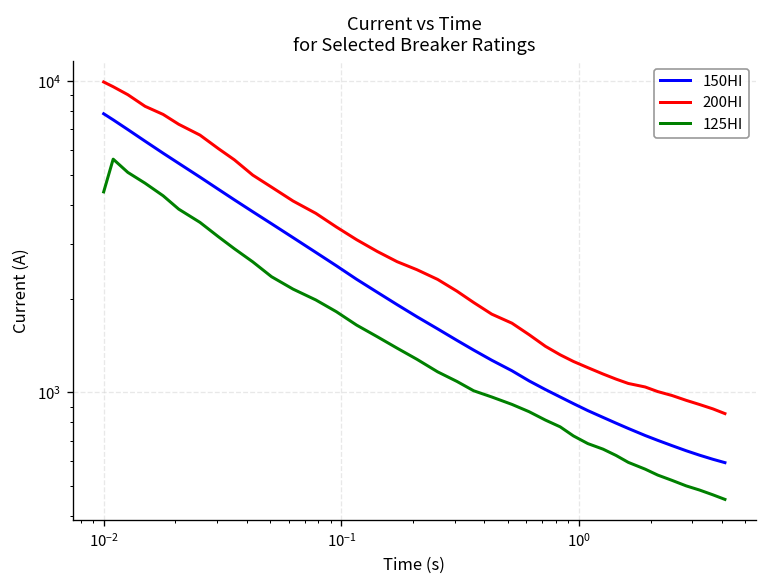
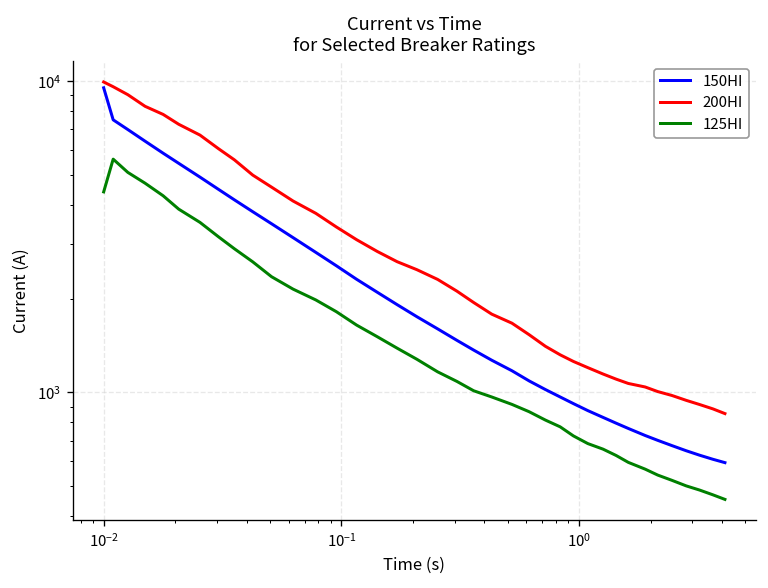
  {
    "150HI": {
-     "10^-2": 7900
+     "10^-2": 9500
    },
    "200HI": {
      "10^-2": 9900
    },
    "125HI": {
      "10^-2": 4400
    }
  }
